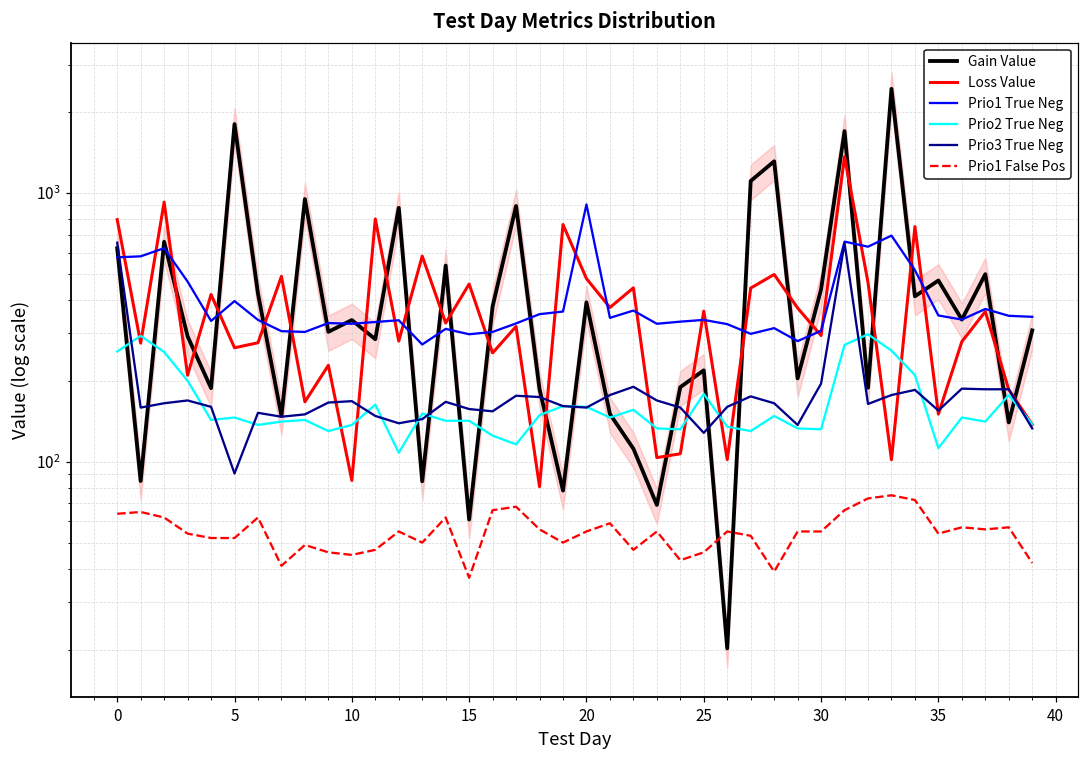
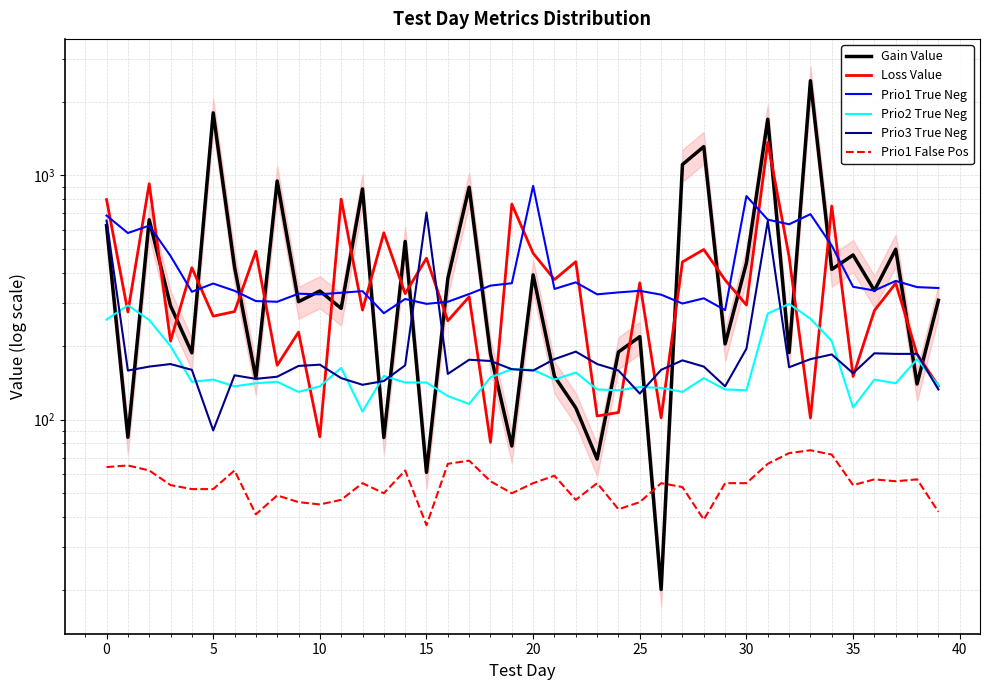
  {
    "Gain Value": {
      "0": 620,
      "5": 1800,
      "10": 340,
      "15": 61,
      "20": 390,
      "25": 220,
      "30": 440,
      "35": 470
    },
    "Prio1 True Neg": {
-     "0": 580,
-     "5": 400,
+     "0": 690,
+     "5": 360,
      "10": 330,
      "15": 300,
      "20": 910,
      "25": 340,
-     "30": 310,
+     "30": 820,
      "35": 350
    },
    "Prio2 True Neg": {
      "0": 260,
      "5": 150,
      "10": 140,
      "15": 140,
-     "25": 180,
+     "25": 140,
      "30": 130,
      "35": 110
    },
    "Prio3 True Neg": {
      "0": 650,
      "5": 90,
      "10": 170,
-     "15": 160,
+     "15": 700,
      "25": 130,
      "30": 200,
      "35": 160
    }
  }
